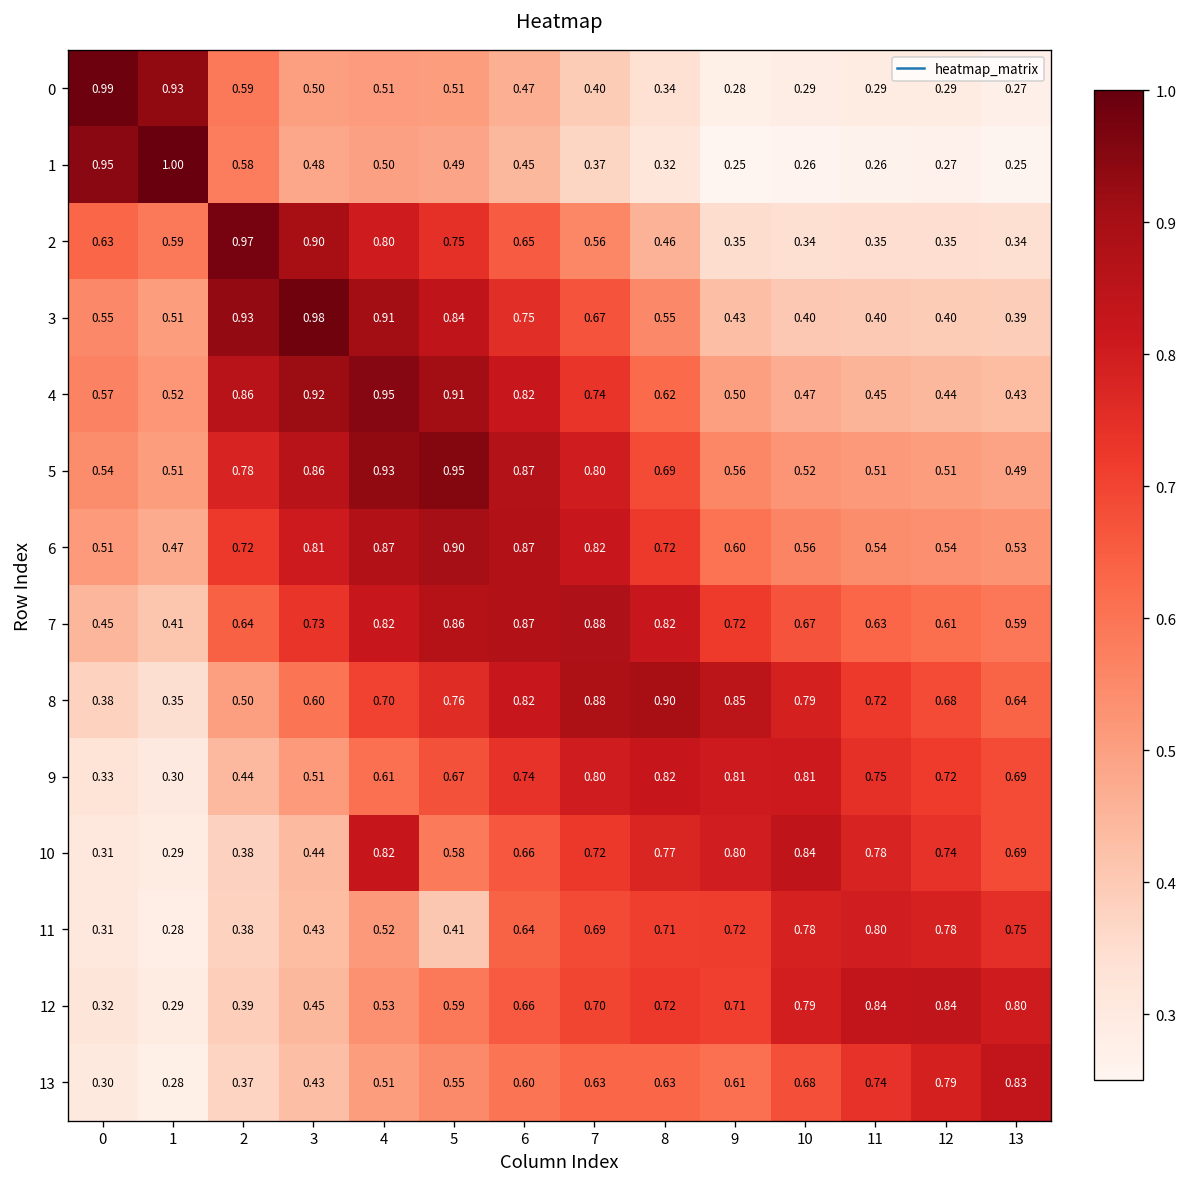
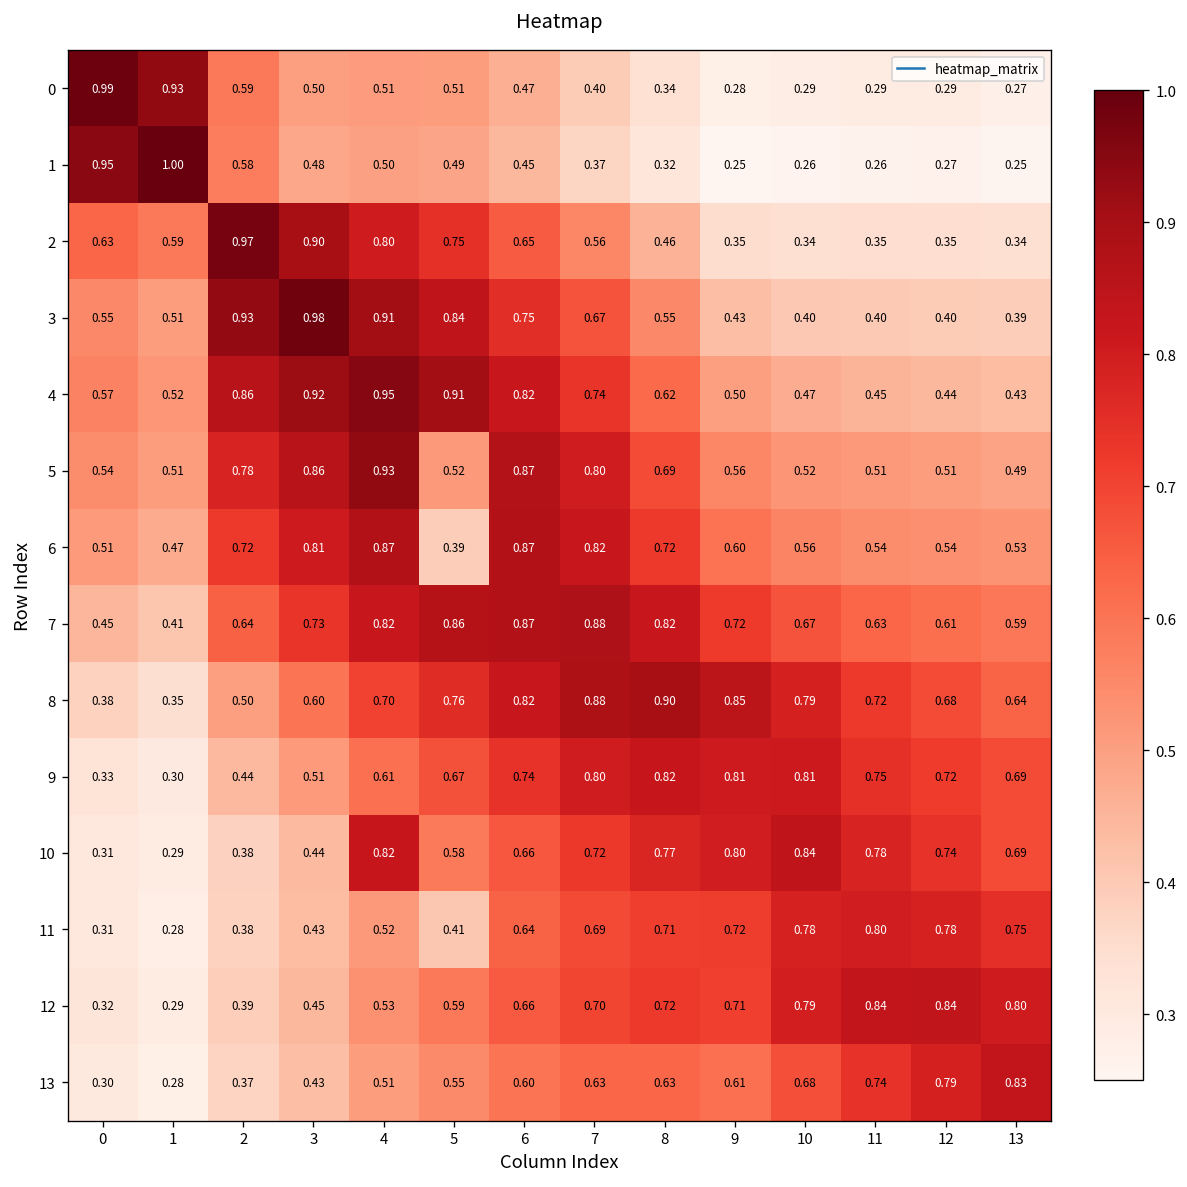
  {
    "0": {
      "0": 0.99,
      "1": 0.93,
      "2": 0.59,
      "3": 0.50,
      "4": 0.51,
      "5": 0.51,
      "6": 0.47,
      "7": 0.40,
      "8": 0.34,
      "9": 0.28,
      "10": 0.29,
      "11": 0.29,
      "12": 0.29,
      "13": 0.27
    },
    "1": {
      "0": 0.95,
      "1": 1.00,
      "2": 0.58,
      "3": 0.48,
      "4": 0.50,
      "5": 0.49,
      "6": 0.45,
      "7": 0.37,
      "8": 0.32,
      "9": 0.25,
      "10": 0.26,
      "11": 0.26,
      "12": 0.27,
      "13": 0.25
    },
    "2": {
      "0": 0.63,
      "1": 0.59,
      "2": 0.97,
      "3": 0.90,
      "4": 0.80,
      "5": 0.75,
      "6": 0.65,
      "7": 0.56,
      "8": 0.46,
      "9": 0.35,
      "10": 0.34,
      "11": 0.35,
      "12": 0.35,
      "13": 0.34
    },
    "3": {
      "0": 0.55,
      "1": 0.51,
      "2": 0.93,
      "3": 0.98,
      "4": 0.91,
      "5": 0.84,
      "6": 0.75,
      "7": 0.67,
      "8": 0.55,
      "9": 0.43,
      "10": 0.40,
      "11": 0.40,
      "12": 0.40,
      "13": 0.39
    },
    "4": {
      "0": 0.57,
      "1": 0.52,
      "2": 0.86,
      "3": 0.92,
      "4": 0.95,
      "5": 0.91,
      "6": 0.82,
      "7": 0.74,
      "8": 0.62,
      "9": 0.50,
      "10": 0.47,
      "11": 0.45,
      "12": 0.44,
      "13": 0.43
    },
    "5": {
      "0": 0.54,
      "1": 0.51,
      "2": 0.78,
      "3": 0.86,
      "4": 0.93,
-     "5": 0.95,
+     "5": 0.52,
      "6": 0.87,
      "7": 0.80,
      "8": 0.69,
      "9": 0.56,
      "10": 0.52,
      "11": 0.51,
      "12": 0.51,
      "13": 0.49
    },
    "6": {
      "0": 0.51,
      "1": 0.47,
      "2": 0.72,
      "3": 0.81,
      "4": 0.87,
-     "5": 0.90,
+     "5": 0.39,
      "6": 0.87,
      "7": 0.82,
      "8": 0.72,
      "9": 0.60,
      "10": 0.56,
      "11": 0.54,
      "12": 0.54,
      "13": 0.53
    },
    "7": {
      "0": 0.45,
      "1": 0.41,
      "2": 0.64,
      "3": 0.73,
      "4": 0.82,
      "5": 0.86,
      "6": 0.87,
      "7": 0.88,
      "8": 0.82,
      "9": 0.72,
      "10": 0.67,
      "11": 0.63,
      "12": 0.61,
      "13": 0.59
    },
    "8": {
      "0": 0.38,
      "1": 0.35,
      "2": 0.50,
      "3": 0.60,
      "4": 0.70,
      "5": 0.76,
      "6": 0.82,
      "7": 0.88,
      "8": 0.90,
      "9": 0.85,
      "10": 0.79,
      "11": 0.72,
      "12": 0.68,
      "13": 0.64
    },
    "9": {
      "0": 0.33,
      "1": 0.30,
      "2": 0.44,
      "3": 0.51,
      "4": 0.61,
      "5": 0.67,
      "6": 0.74,
      "7": 0.80,
      "8": 0.82,
      "9": 0.81,
      "10": 0.81,
      "11": 0.75,
      "12": 0.72,
      "13": 0.69
    },
    "10": {
      "0": 0.31,
      "1": 0.29,
      "2": 0.38,
      "3": 0.44,
      "4": 0.82,
      "5": 0.58,
      "6": 0.66,
      "7": 0.72,
      "8": 0.77,
      "9": 0.80,
      "10": 0.84,
      "11": 0.78,
      "12": 0.74,
      "13": 0.69
    },
    "11": {
      "0": 0.31,
      "1": 0.28,
      "2": 0.38,
      "3": 0.43,
      "4": 0.52,
      "5": 0.41,
      "6": 0.64,
      "7": 0.69,
      "8": 0.71,
      "9": 0.72,
      "10": 0.78,
      "11": 0.80,
      "12": 0.78,
      "13": 0.75
    },
    "12": {
      "0": 0.32,
      "1": 0.29,
      "2": 0.39,
      "3": 0.45,
      "4": 0.53,
      "5": 0.59,
      "6": 0.66,
      "7": 0.70,
      "8": 0.72,
      "9": 0.71,
      "10": 0.79,
      "11": 0.84,
      "12": 0.84,
      "13": 0.80
    },
    "13": {
      "0": 0.30,
      "1": 0.28,
      "2": 0.37,
      "3": 0.43,
      "4": 0.51,
      "5": 0.55,
      "6": 0.60,
      "7": 0.63,
      "8": 0.63,
      "9": 0.61,
      "10": 0.68,
      "11": 0.74,
      "12": 0.79,
      "13": 0.83
    }
  }
